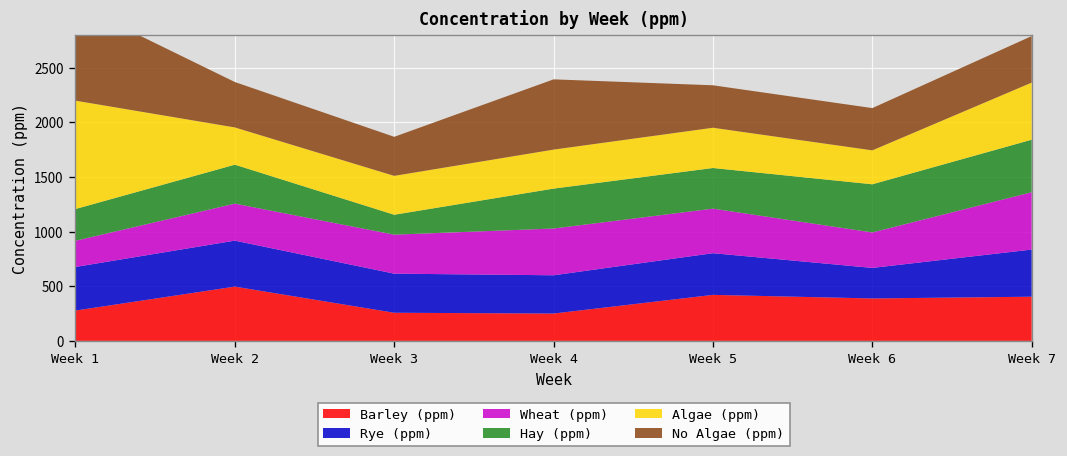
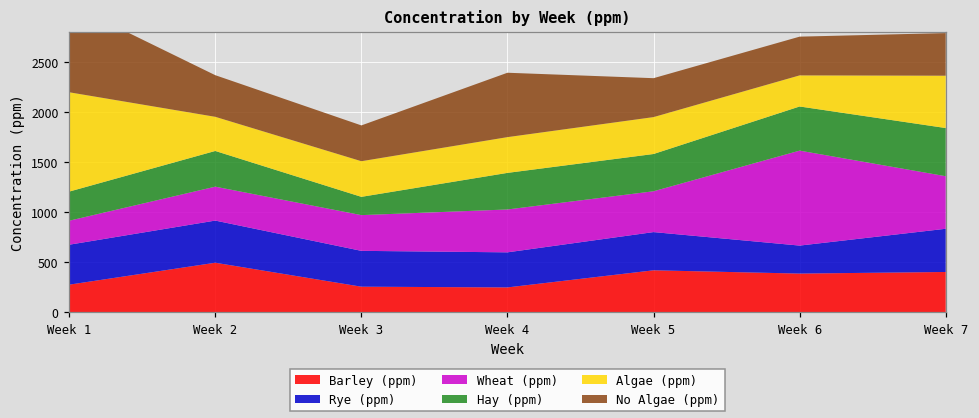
  {
    "Barley (ppm)": {
      "Week 1": 300,
      "Week 2": 500,
      "Week 3": 300,
      "Week 4": 300,
      "Week 5": 400,
      "Week 6": 400,
      "Week 7": 400
    },
    "Rye (ppm)": {
      "Week 1": 400,
      "Week 2": 400,
      "Week 3": 400,
      "Week 4": 300,
      "Week 5": 400,
      "Week 6": 300,
      "Week 7": 400
    },
    "Wheat (ppm)": {
      "Week 1": 200,
      "Week 2": 300,
      "Week 3": 400,
      "Week 4": 400,
      "Week 5": 400,
-     "Week 6": 300,
+     "Week 6": 900,
      "Week 7": 500
    },
    "Hay (ppm)": {
      "Week 1": 300,
      "Week 2": 400,
      "Week 3": 200,
      "Week 4": 400,
      "Week 5": 400,
      "Week 6": 400,
      "Week 7": 500
    },
    "Algae (ppm)": {
      "Week 1": 1000,
      "Week 2": 300,
      "Week 3": 400,
      "Week 4": 400,
      "Week 5": 400,
      "Week 6": 300,
      "Week 7": 500
    },
    "No Algae (ppm)": {
      "Week 2": 400,
      "Week 3": 400,
      "Week 4": 600,
      "Week 5": 400,
      "Week 6": 400,
      "Week 7": 400
    }
  }
